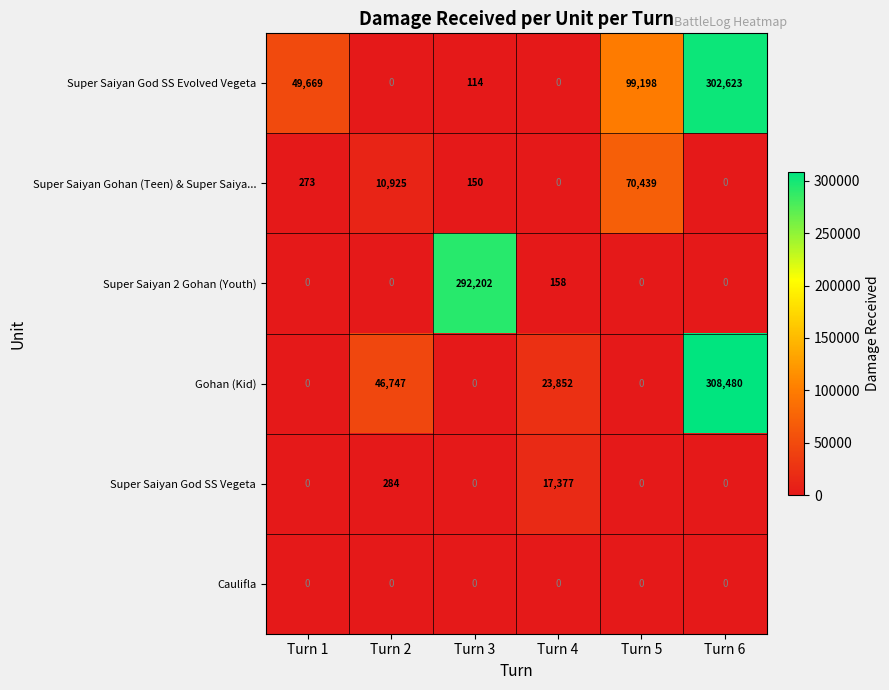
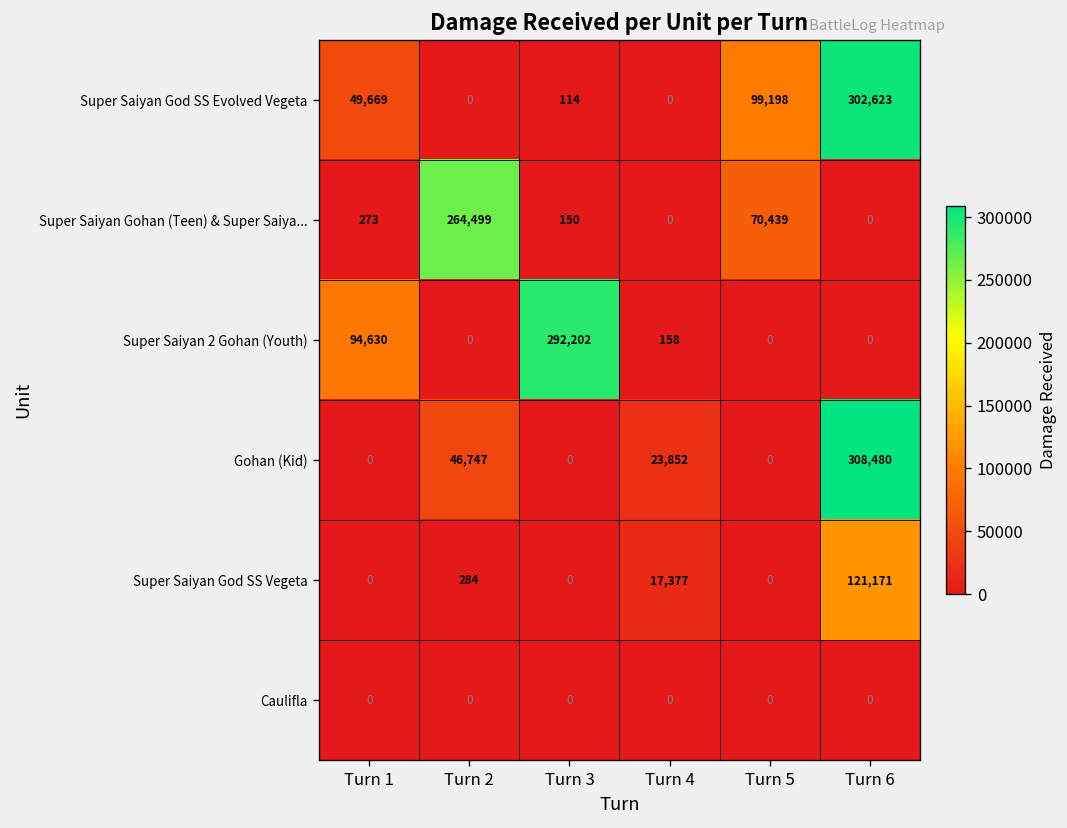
  {
    "Super Saiyan God SS Evolved Vegeta": {
      "Turn 1": "49,669",
      "Turn 2": "0",
      "Turn 3": "114",
      "Turn 4": "0",
      "Turn 5": "99,198",
      "Turn 6": "302,623"
    },
    "Super Saiyan Gohan (Teen) & Super Saiya...": {
      "Turn 1": "273",
-     "Turn 2": "10,925",
+     "Turn 2": "264,499",
      "Turn 3": "150",
      "Turn 4": "0",
      "Turn 5": "70,439",
      "Turn 6": "0"
    },
    "Super Saiyan 2 Gohan (Youth)": {
-     "Turn 1": "0",
+     "Turn 1": "94,630",
      "Turn 2": "0",
      "Turn 3": "292,202",
      "Turn 4": "158",
      "Turn 5": "0",
      "Turn 6": "0"
    },
    "Gohan (Kid)": {
      "Turn 1": "0",
      "Turn 2": "46,747",
      "Turn 3": "0",
      "Turn 4": "23,852",
      "Turn 5": "0",
      "Turn 6": "308,480"
    },
    "Super Saiyan God SS Vegeta": {
      "Turn 1": "0",
      "Turn 2": "284",
      "Turn 3": "0",
      "Turn 4": "17,377",
      "Turn 5": "0",
-     "Turn 6": "0"
+     "Turn 6": "121,171"
    },
    "Caulifla": {
      "Turn 1": "0",
      "Turn 2": "0",
      "Turn 3": "0",
      "Turn 4": "0",
      "Turn 5": "0",
      "Turn 6": "0"
    }
  }
